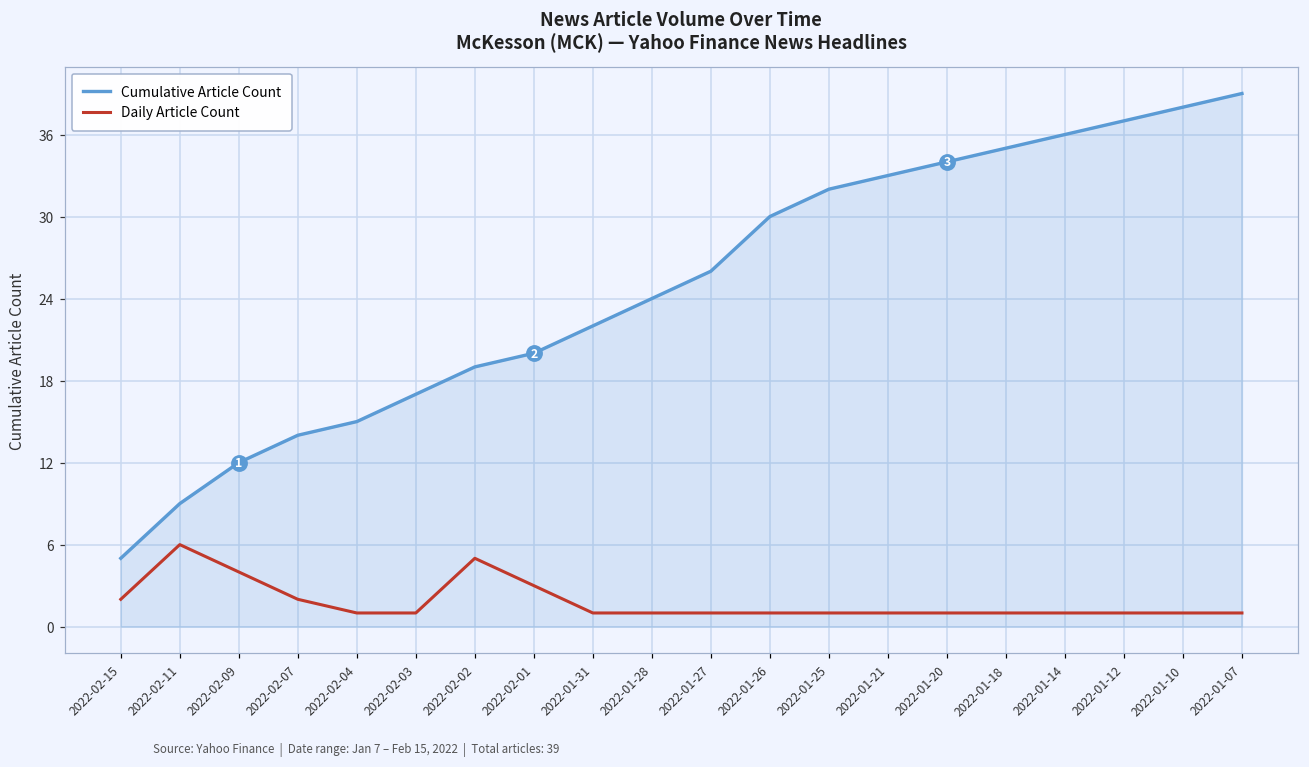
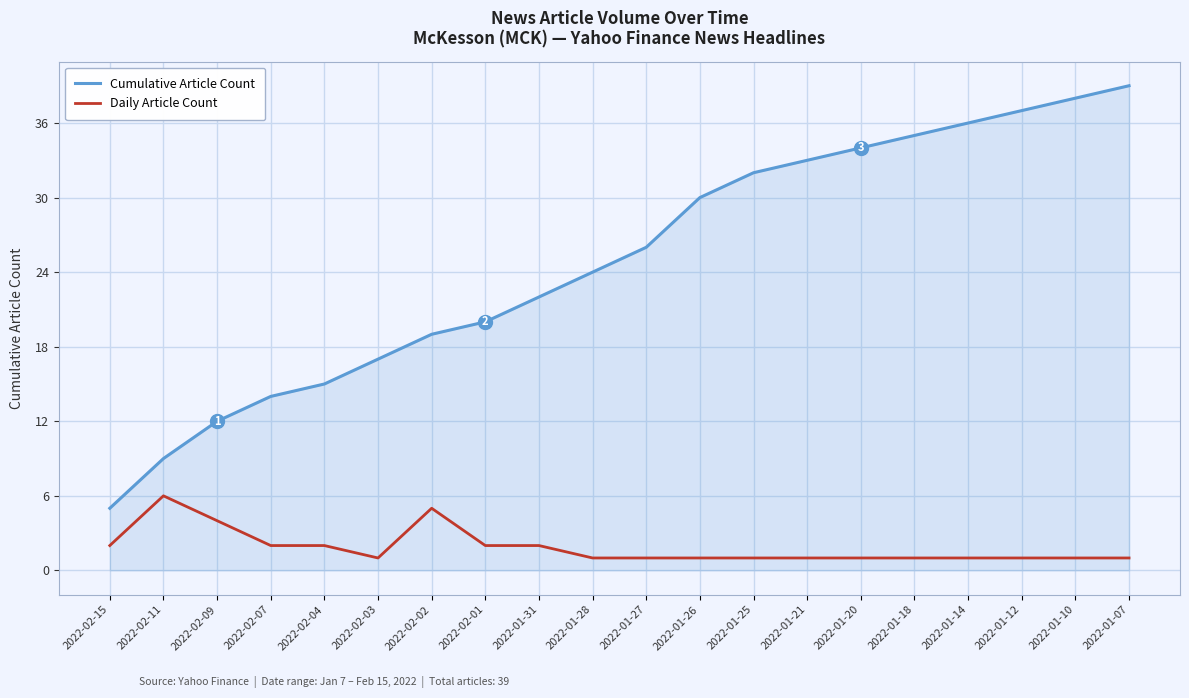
  {
    "Daily Article Count": {
      "2022-02-15": 2,
      "2022-02-11": 6,
      "2022-02-09": 4,
      "2022-02-07": 2,
-     "2022-02-04": 1,
+     "2022-02-04": 2,
      "2022-02-03": 1,
      "2022-02-02": 5,
-     "2022-02-01": 3,
-     "2022-01-31": 1,
+     "2022-02-01": 2,
+     "2022-01-31": 2,
      "2022-01-28": 1,
      "2022-01-27": 1,
      "2022-01-26": 1,
      "2022-01-25": 1,
      "2022-01-21": 1,
      "2022-01-20": 1,
      "2022-01-18": 1,
      "2022-01-14": 1,
      "2022-01-12": 1,
      "2022-01-10": 1,
      "2022-01-07": 1
    }
  }
